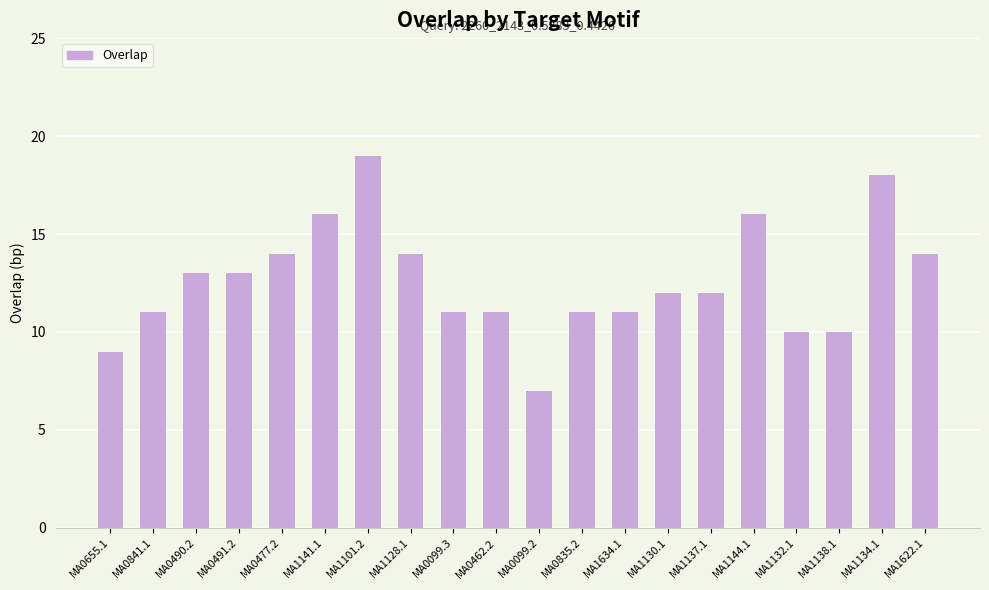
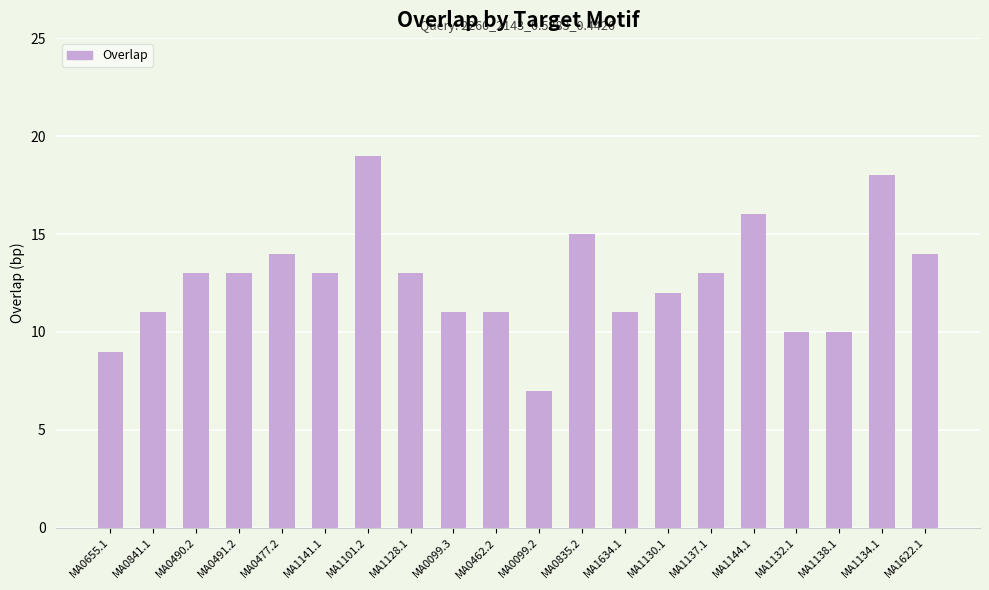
  {
    "MA0655.1": 9,
    "MA0841.1": 11,
    "MA0490.2": 13,
    "MA0491.2": 13,
    "MA0477.2": 14,
-   "MA1141.1": 16,
+   "MA1141.1": 13,
    "MA1101.2": 19,
-   "MA1128.1": 14,
+   "MA1128.1": 13,
    "MA0099.3": 11,
    "MA0462.2": 11,
    "MA0099.2": 7,
-   "MA0835.2": 11,
+   "MA0835.2": 15,
    "MA1634.1": 11,
    "MA1130.1": 12,
-   "MA1137.1": 12,
+   "MA1137.1": 13,
    "MA1144.1": 16,
    "MA1132.1": 10,
    "MA1138.1": 10,
    "MA1134.1": 18,
    "MA1622.1": 14
  }
